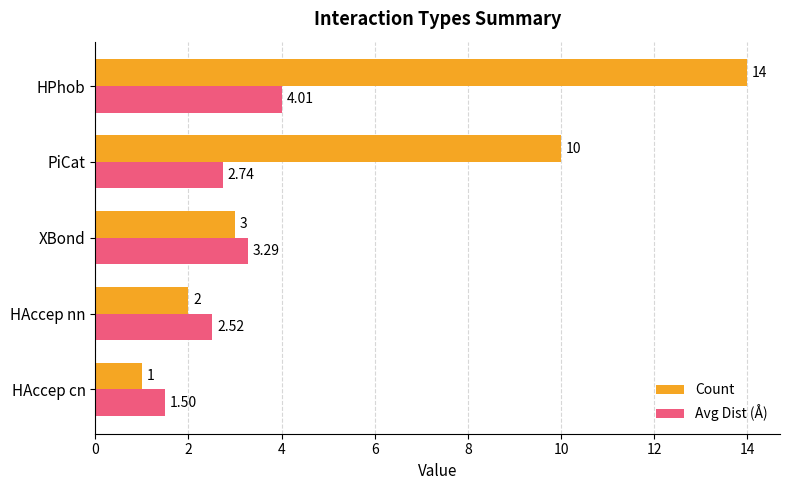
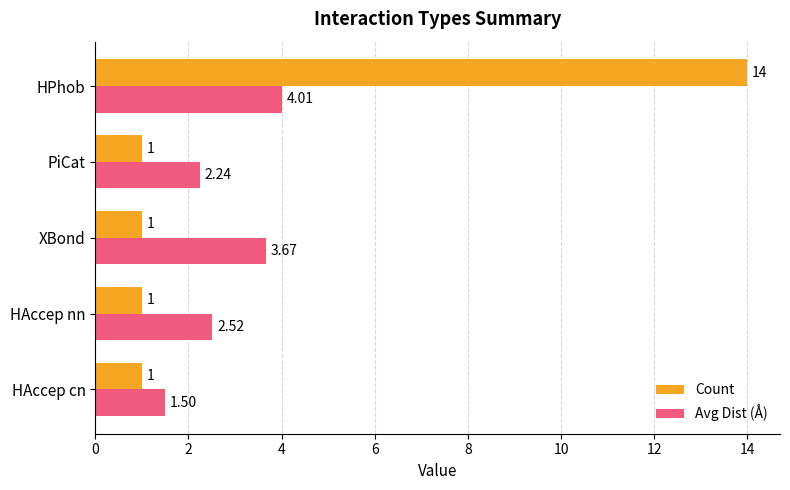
  {
    "Count": {
      "HPhob": 14,
-     "PiCat": 10,
-     "XBond": 3,
-     "HAccep nn": 2,
+     "PiCat": 1,
+     "XBond": 1,
+     "HAccep nn": 1,
      "HAccep cn": 1
    },
    "Avg Dist (Å)": {
      "HPhob": 4.01,
-     "PiCat": 2.74,
-     "XBond": 3.29,
+     "PiCat": 2.24,
+     "XBond": 3.67,
      "HAccep nn": 2.52,
      "HAccep cn": 1.50
    }
  }
